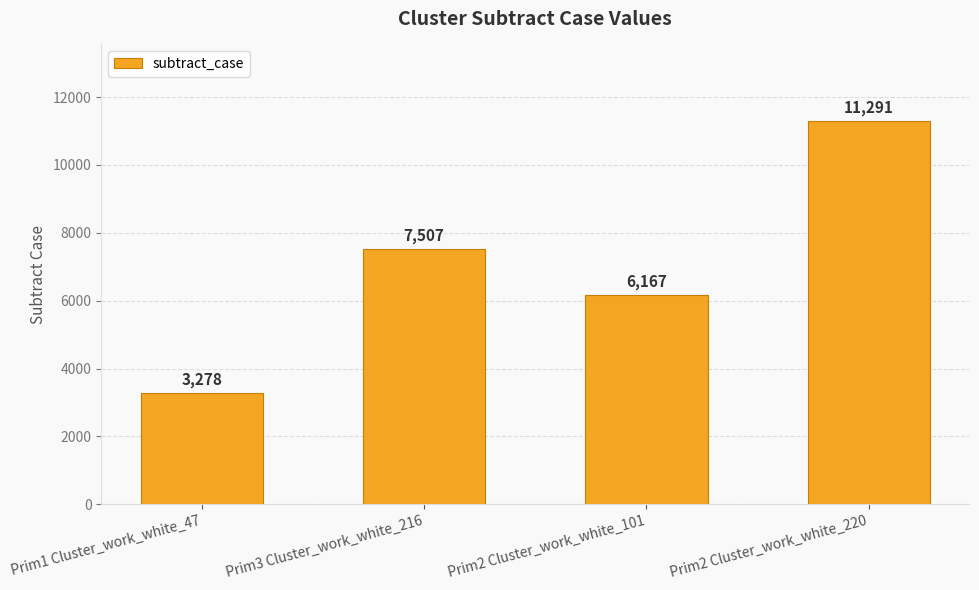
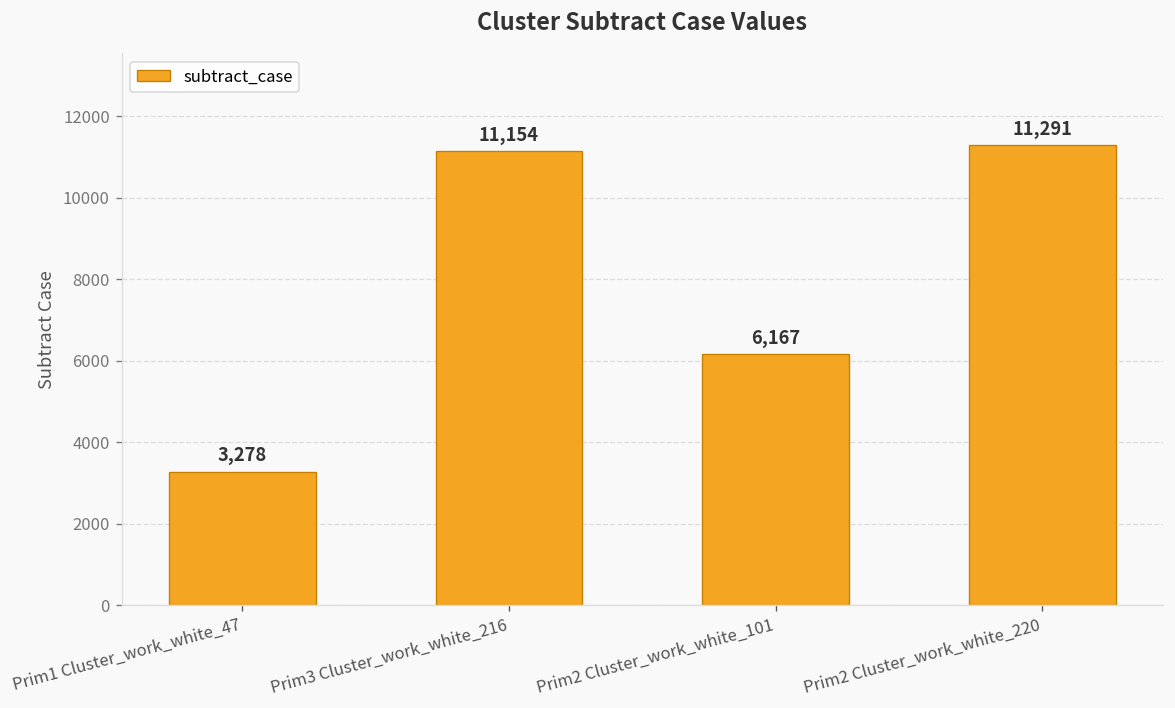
  {
    "Prim1 Cluster_work_white_47": "3,278",
-   "Prim3 Cluster_work_white_216": "7,507",
+   "Prim3 Cluster_work_white_216": "11,154",
    "Prim2 Cluster_work_white_101": "6,167",
    "Prim2 Cluster_work_white_220": "11,291"
  }
